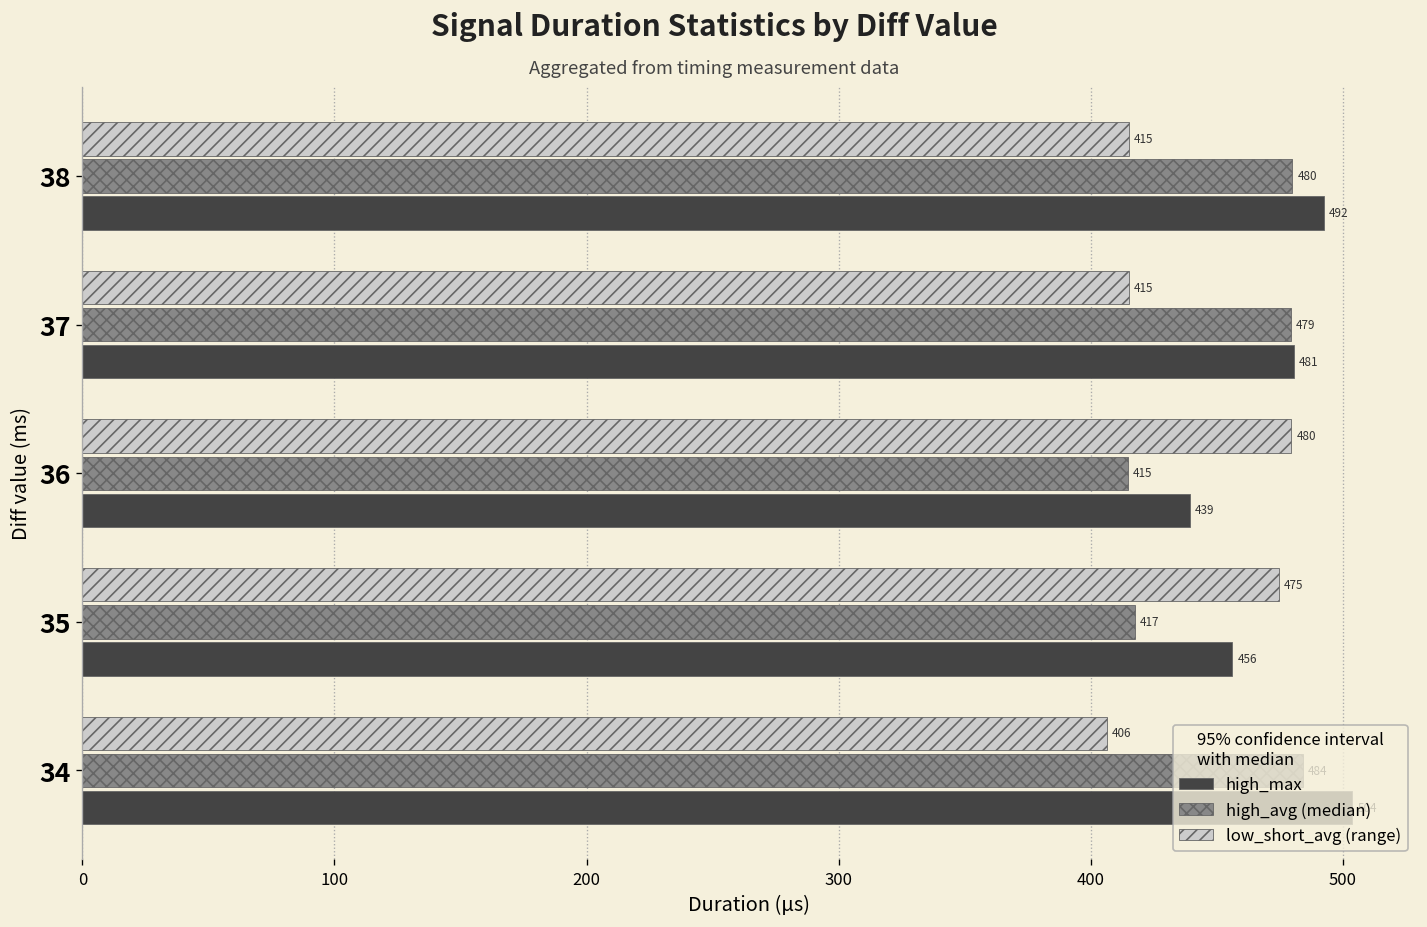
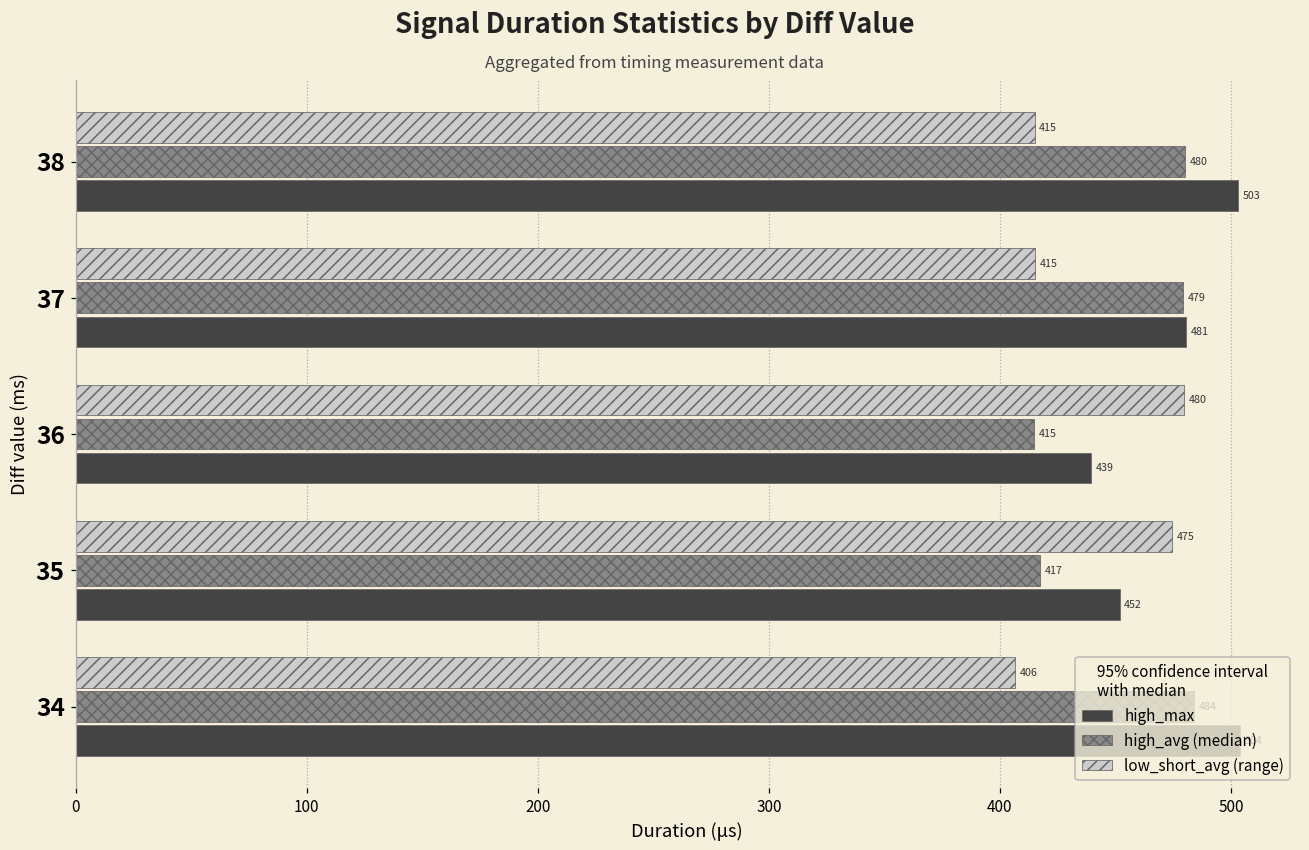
  {
    "high_max": {
-     "38": 492,
+     "38": 503,
      "37": 481,
      "36": 439,
-     "35": 456
+     "35": 452
    }
  }
